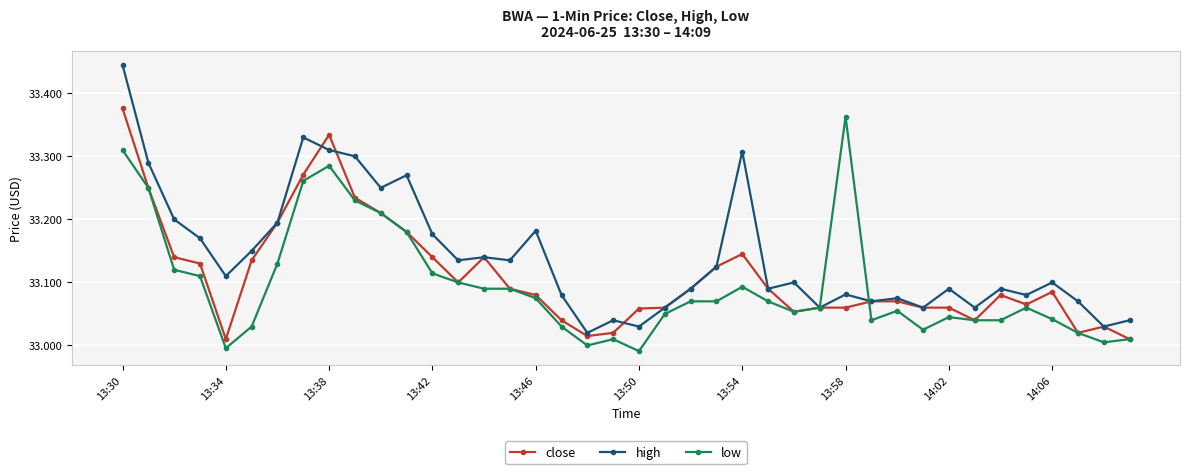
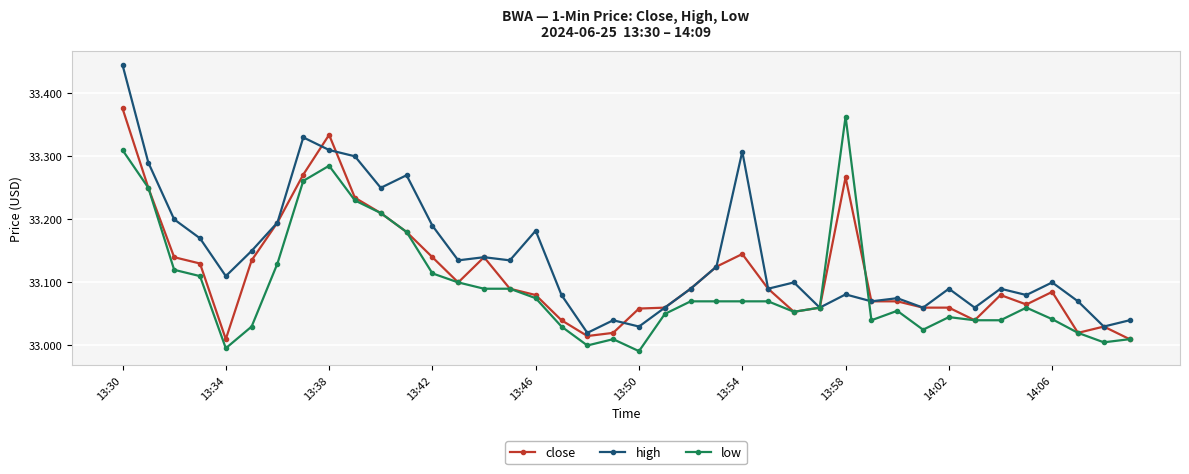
  {
    "close": {
      "13:30": 33.38,
      "13:34": 33.01,
      "13:38": 33.33,
      "13:42": 33.14,
      "13:46": 33.08,
      "13:50": 33.06,
      "13:54": 33.15,
-     "13:58": 33.06,
+     "13:58": 33.27,
      "14:02": 33.06,
      "14:06": 33.08
    },
    "high": {
      "13:30": 33.44,
      "13:34": 33.11,
      "13:38": 33.31,
-     "13:42": 33.18,
+     "13:42": 33.19,
      "13:46": 33.18,
      "13:50": 33.03,
      "13:54": 33.31,
      "13:58": 33.08,
      "14:02": 33.09,
      "14:06": 33.10
    },
    "low": {
      "13:30": 33.31,
      "13:34": 33.00,
      "13:38": 33.28,
      "13:42": 33.11,
      "13:46": 33.08,
      "13:50": 32.99,
-     "13:54": 33.09,
+     "13:54": 33.07,
      "13:58": 33.36,
      "14:02": 33.04,
      "14:06": 33.04
    }
  }
